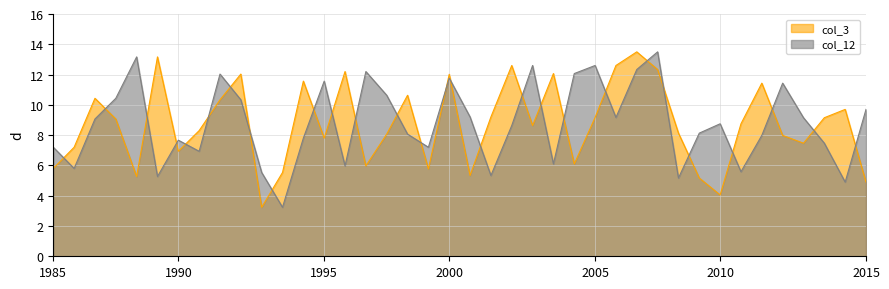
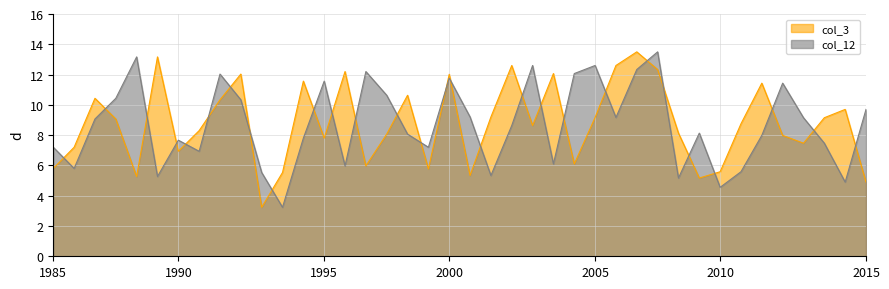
  {
    "col_3": {
      "1985": 5.8,
      "1990": 6.9,
      "1995": 7.8,
      "2000": 12.0,
      "2005": 9.2,
-     "2010": 4.1,
+     "2010": 5.6,
      "2015": 4.9
    },
    "col_12": {
      "1985": 7.2,
      "1990": 7.7,
      "1995": 11.6,
      "2000": 11.8,
      "2005": 12.6,
-     "2010": 8.8,
+     "2010": 4.6,
      "2015": 9.7
    }
  }
